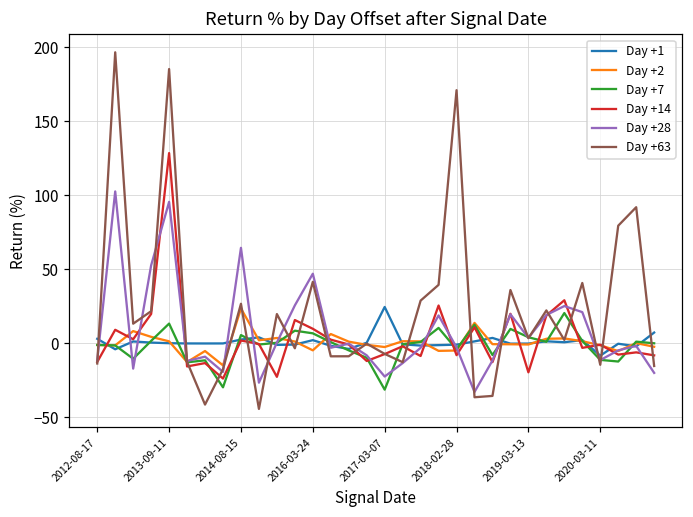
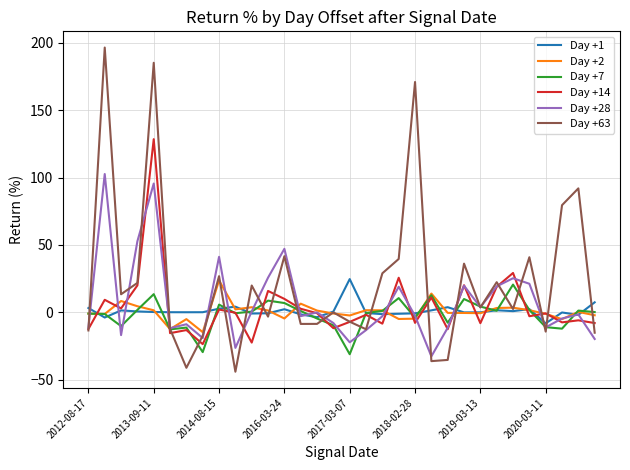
  {
    "Day +1": {
      "2012-08-17": 3,
      "2016-03-24": 2,
      "2017-03-07": 25,
      "2020-03-11": -8
    },
    "Day +2": {
      "2014-08-15": 24,
      "2016-03-24": -5,
      "2017-03-07": -2
    },
    "Day +7": {
      "2013-09-11": 13,
      "2014-08-15": 6,
      "2016-03-24": 7,
      "2017-03-07": -31
    },
    "Day +14": {
      "2013-09-11": 129,
      "2016-03-24": 10,
      "2018-02-28": -8,
-     "2019-03-13": -20
+     "2019-03-13": -8
    },
    "Day +28": {
      "2013-09-11": 96,
-     "2014-08-15": 65,
+     "2014-08-15": 41,
      "2016-03-24": 47,
      "2017-03-07": -22
    },
    "Day +63": {
      "2013-09-11": 185,
      "2014-08-15": 27,
      "2016-03-24": 42,
      "2018-02-28": 171,
      "2020-03-11": -14
    }
  }
